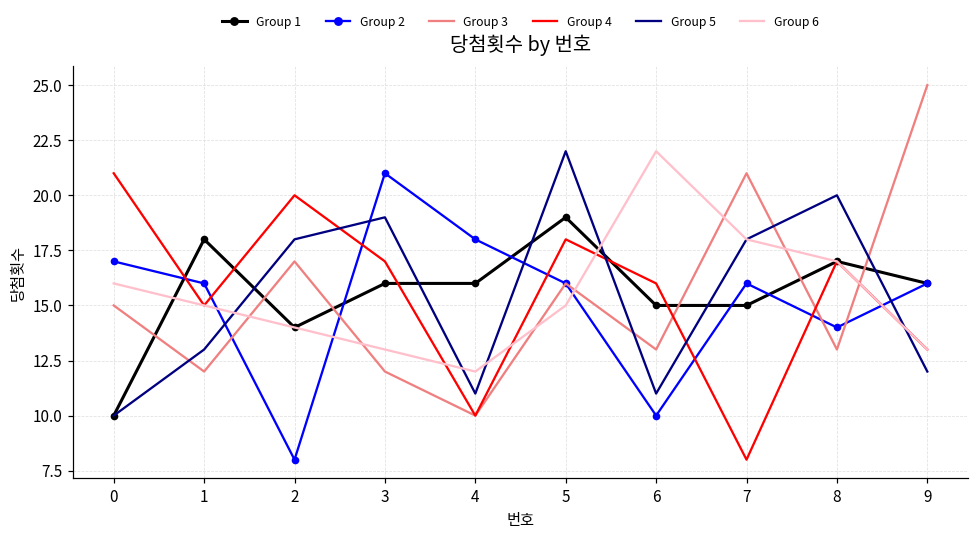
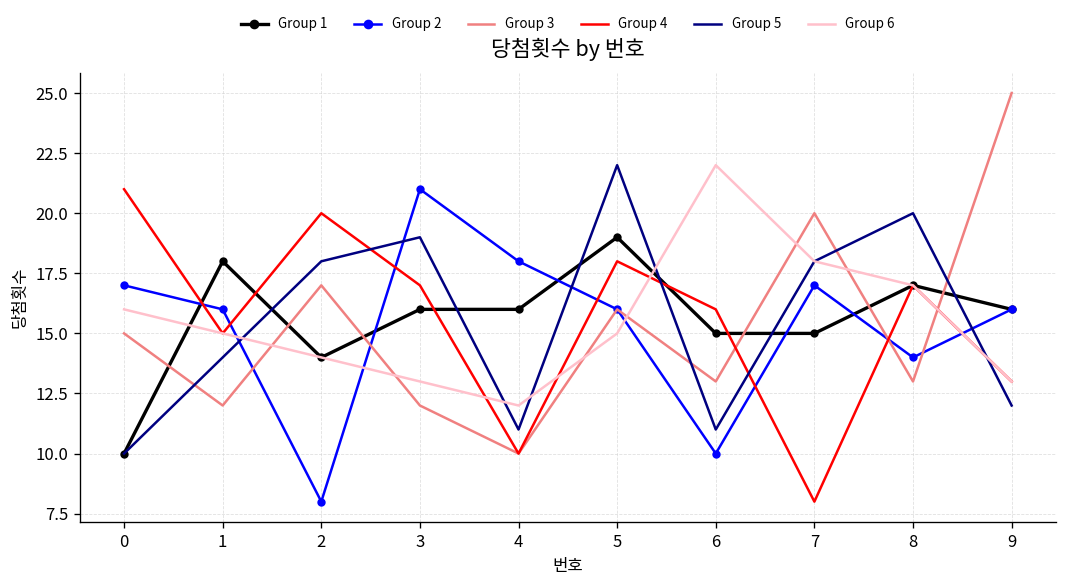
  {
    "Group 1": {
      "1": 18,
      "3": 16,
      "4": 16,
      "5": 19,
      "6": 15,
      "7": 15
    },
    "Group 2": {
      "0": 17,
      "1": 16,
      "2": 8,
      "3": 21,
      "4": 18,
      "6": 10,
-     "7": 16,
+     "7": 17,
      "8": 14
    },
    "Group 3": {
      "0": 15,
      "1": 12,
      "2": 17,
      "3": 12,
      "6": 13,
-     "7": 21,
+     "7": 20,
      "8": 13,
      "9": 25
    },
    "Group 4": {
      "0": 21,
      "2": 20,
      "3": 17,
      "5": 18,
      "6": 16,
      "7": 8
    },
    "Group 5": {
-     "1": 13,
+     "1": 14,
      "2": 18,
      "3": 19,
      "4": 11,
      "5": 22,
      "6": 11,
      "8": 20,
      "9": 12
    },
    "Group 6": {
      "0": 16,
      "3": 13,
      "4": 12,
      "5": 15,
      "6": 22
    }
  }
